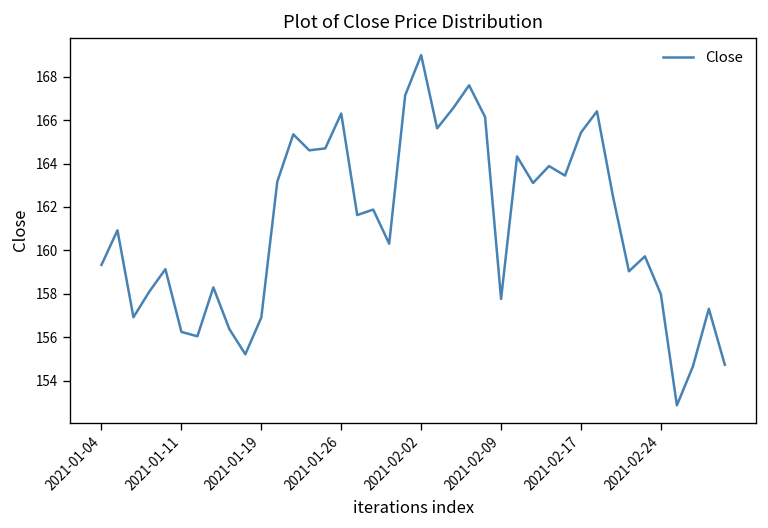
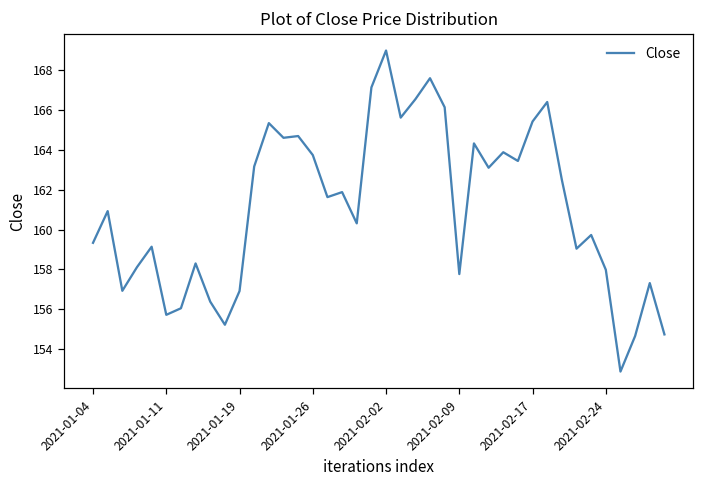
  {
    "2021-01-04": 159.3,
-   "2021-01-11": 156.2,
+   "2021-01-11": 155.7,
    "2021-01-19": 156.9,
-   "2021-01-26": 166.3,
+   "2021-01-26": 163.7,
    "2021-02-02": 169.0,
    "2021-02-09": 157.8,
    "2021-02-17": 165.4,
    "2021-02-24": 158.0
  }
